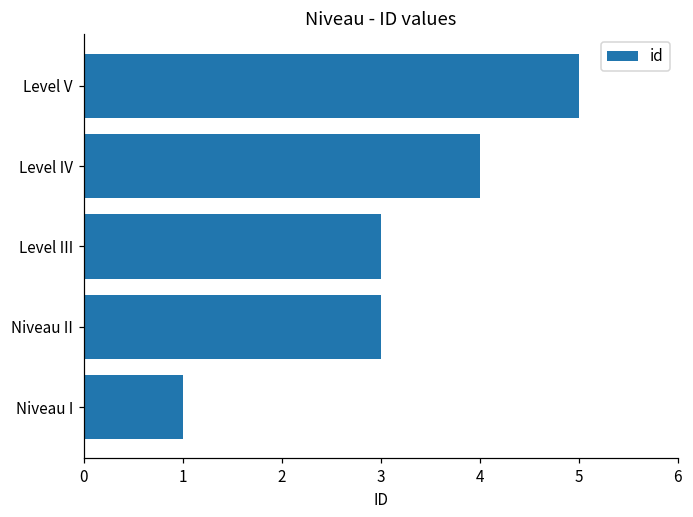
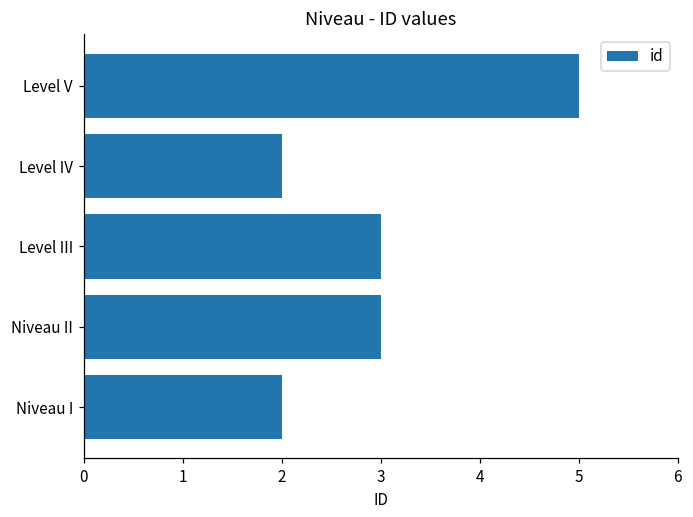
  {
    "Level V": 5,
-   "Level IV": 4,
+   "Level IV": 2,
    "Level III": 3,
    "Niveau II": 3,
-   "Niveau I": 1
+   "Niveau I": 2
  }
